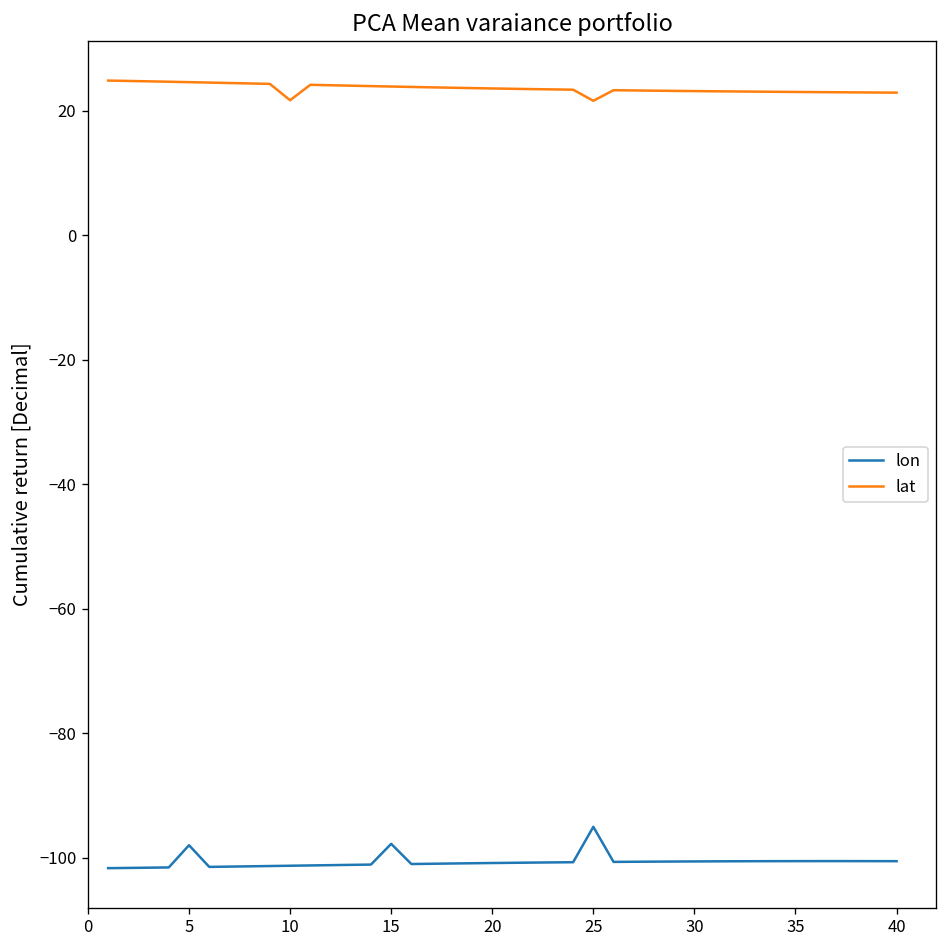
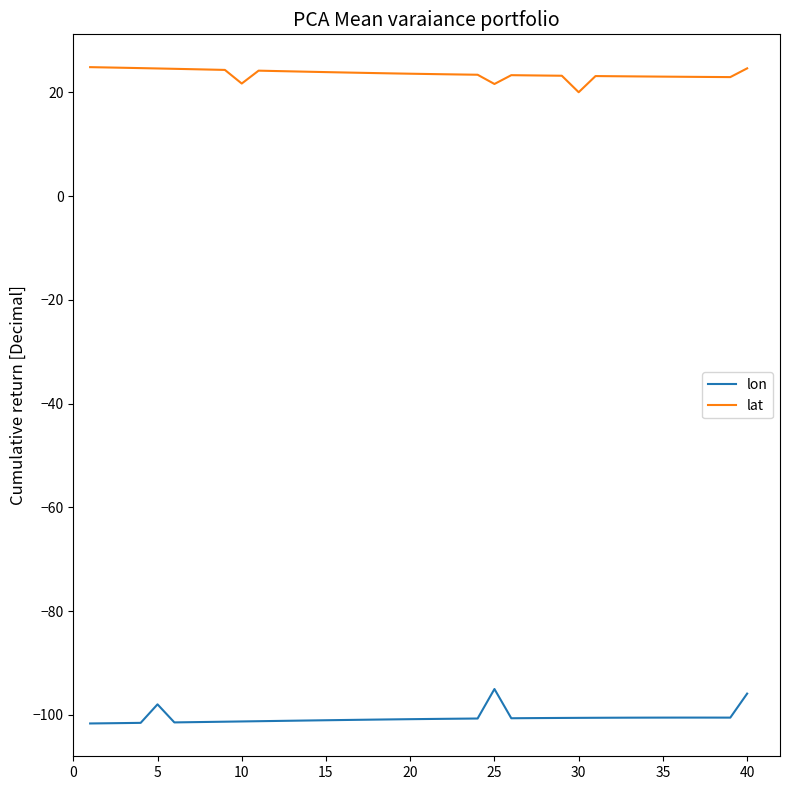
  {
    "lon": {
      "5": -98,
      "10": -101,
-     "15": -98,
+     "15": -101,
      "20": -101,
      "25": -95,
      "30": -101,
      "35": -101,
-     "40": -101
+     "40": -96
    },
    "lat": {
      "5": 25,
      "10": 22,
      "15": 24,
      "20": 24,
      "25": 22,
-     "30": 23,
+     "30": 20,
      "35": 23,
-     "40": 23
+     "40": 25
    }
  }
